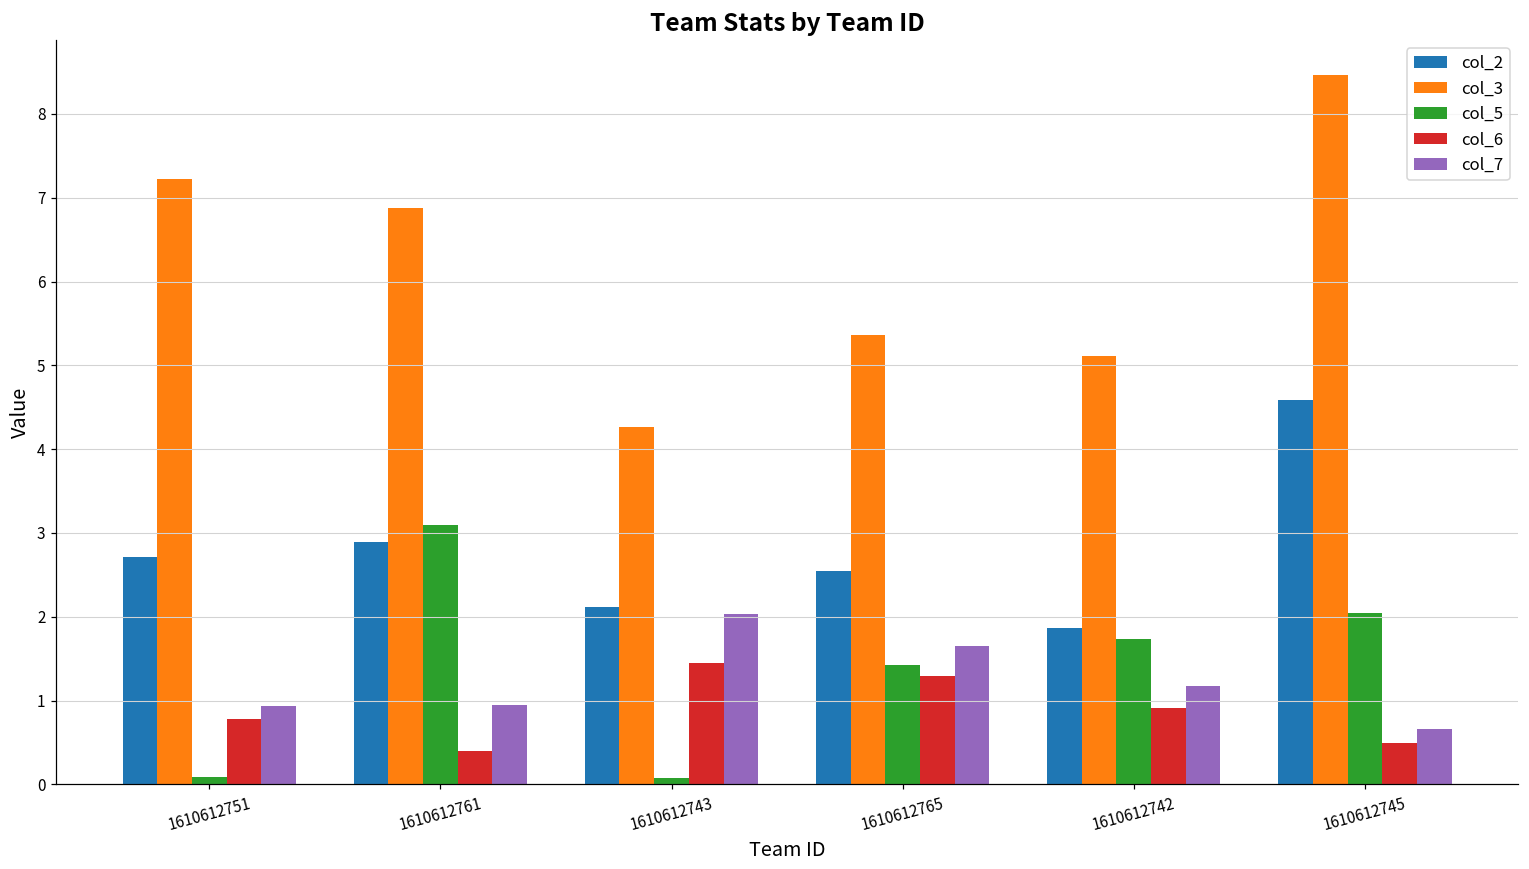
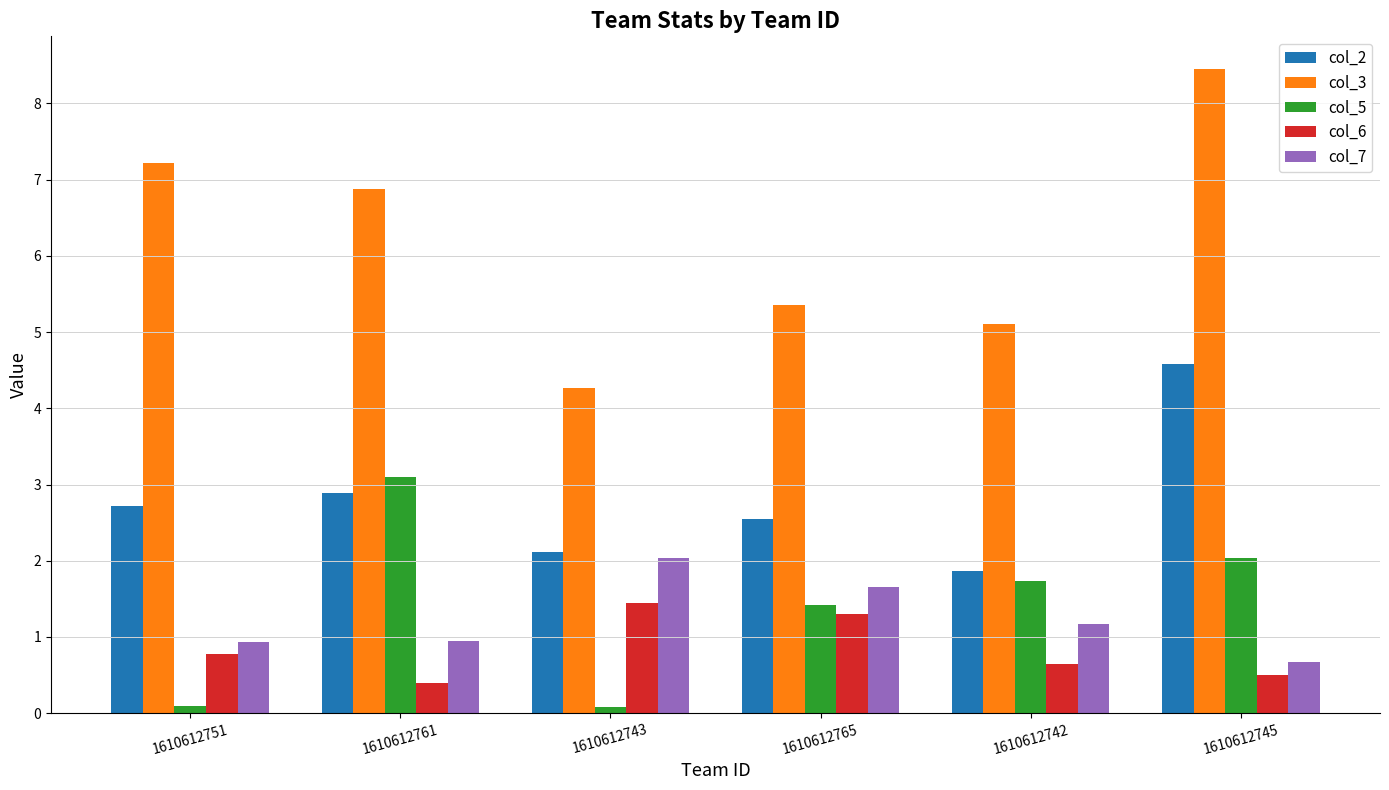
  {
    "col_2": {
      "1610612751": 2.7,
      "1610612761": 2.9,
      "1610612743": 2.1,
      "1610612765": 2.5,
      "1610612742": 1.9,
      "1610612745": 4.6
    },
    "col_3": {
      "1610612751": 7.2,
      "1610612761": 6.9,
      "1610612743": 4.3,
      "1610612765": 5.4,
      "1610612742": 5.1,
      "1610612745": 8.5
    },
    "col_5": {
      "1610612751": 0.1,
      "1610612761": 3.1,
      "1610612743": 0.1,
      "1610612765": 1.4,
      "1610612742": 1.7,
      "1610612745": 2.0
    },
    "col_6": {
      "1610612751": 0.8,
      "1610612761": 0.4,
      "1610612743": 1.5,
      "1610612765": 1.3,
-     "1610612742": 0.9,
+     "1610612742": 0.7,
      "1610612745": 0.5
    },
    "col_7": {
      "1610612751": 0.9,
      "1610612761": 1.0,
      "1610612743": 2.0,
      "1610612765": 1.7,
      "1610612742": 1.2,
      "1610612745": 0.7
    }
  }
